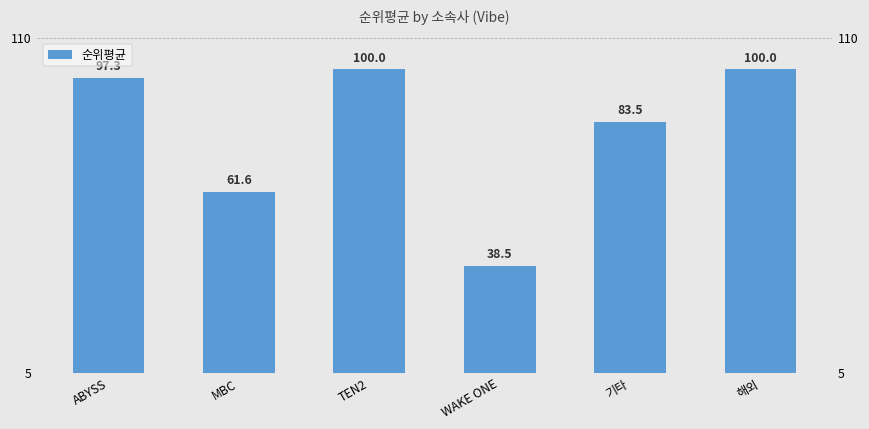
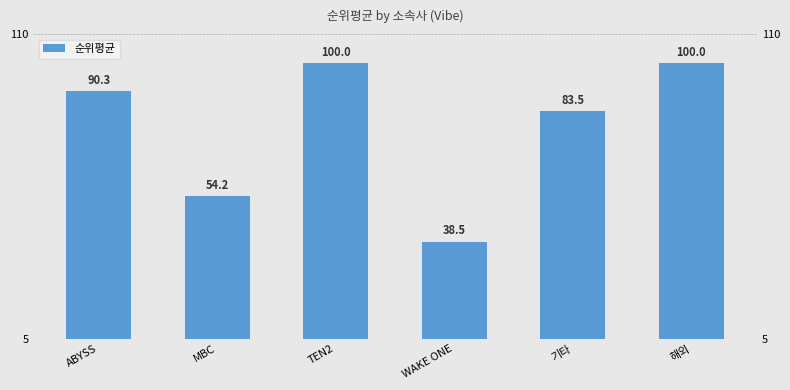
  {
-   "ABYSS": 97,
-   "MBC": 61.6,
+   "ABYSS": 90,
+   "MBC": 54.2,
    "TEN2": 100.0,
    "WAKE ONE": 38.5,
    "기타": 83.5,
    "해외": 100.0
  }
